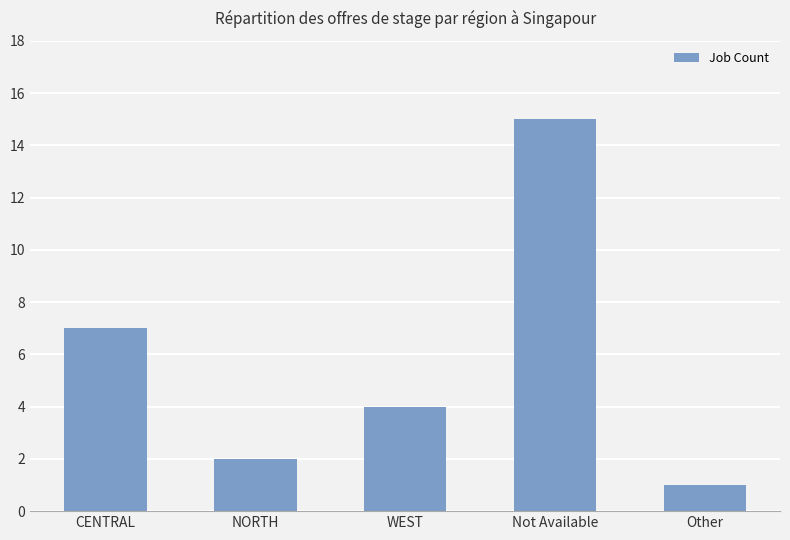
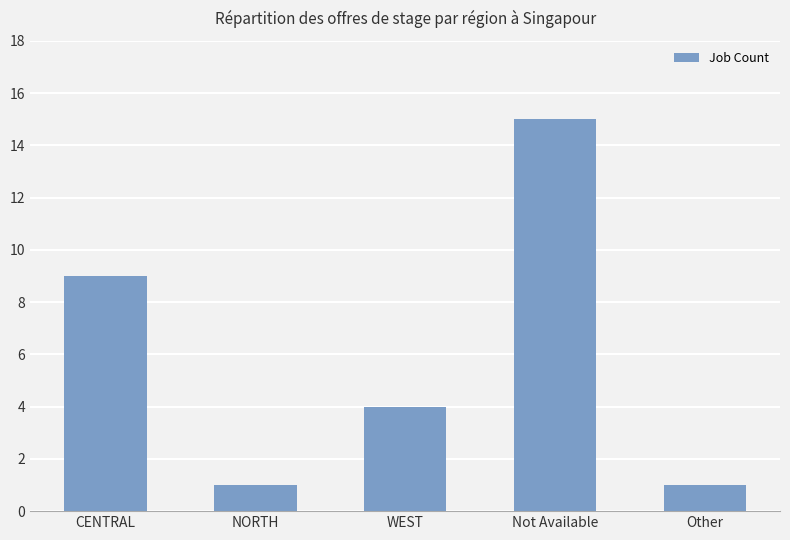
  {
-   "CENTRAL": 7,
-   "NORTH": 2,
+   "CENTRAL": 9,
+   "NORTH": 1,
    "WEST": 4,
    "Not Available": 15,
    "Other": 1
  }
